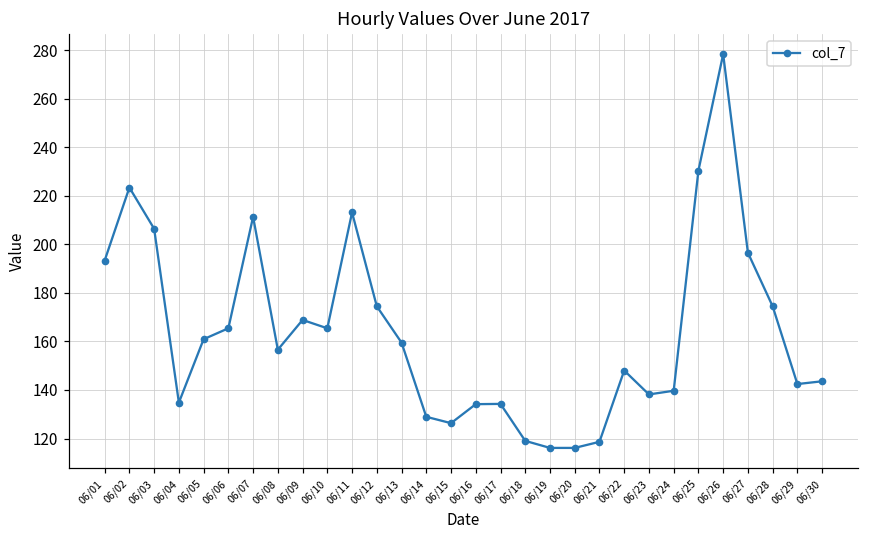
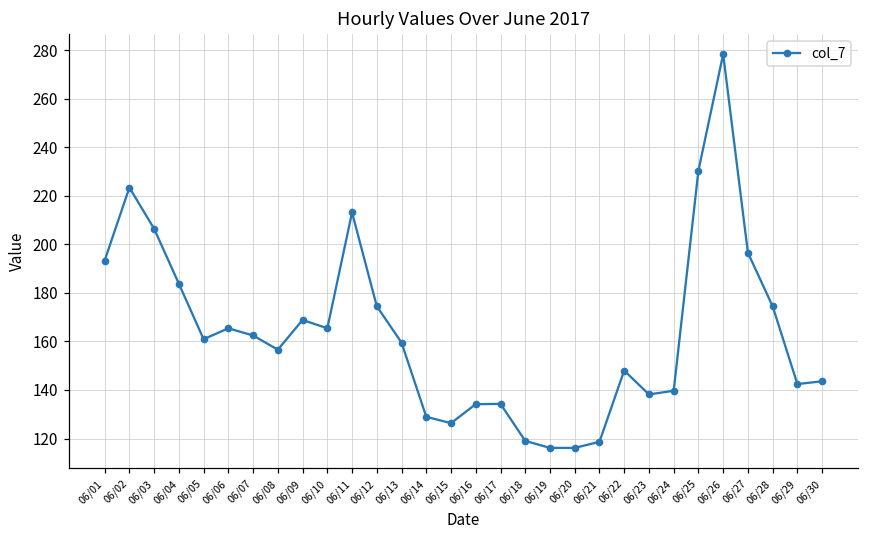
  {
    "06/01": 193,
    "06/02": 223,
    "06/03": 206,
-   "06/04": 135,
+   "06/04": 184,
    "06/05": 161,
    "06/06": 165,
-   "06/07": 211,
+   "06/07": 162,
    "06/08": 157,
    "06/09": 169,
    "06/10": 165,
    "06/11": 213,
    "06/12": 175,
    "06/13": 160,
    "06/14": 129,
    "06/15": 126,
    "06/16": 134,
    "06/17": 134,
    "06/18": 119,
    "06/19": 116,
    "06/20": 116,
    "06/21": 119,
    "06/22": 148,
    "06/23": 138,
    "06/24": 140,
    "06/25": 230,
    "06/26": 278,
    "06/27": 197,
    "06/28": 175,
    "06/29": 142,
    "06/30": 144
  }
